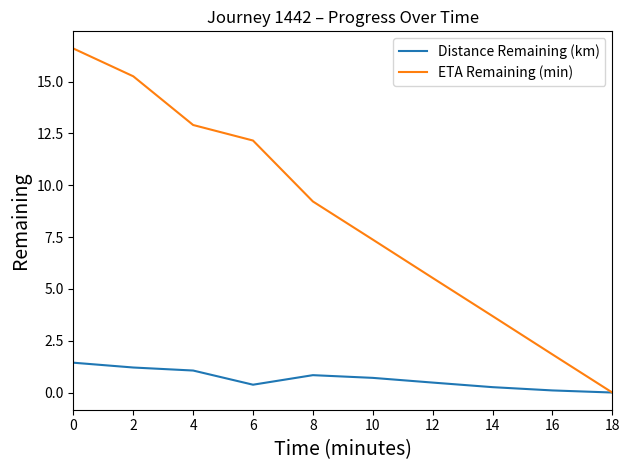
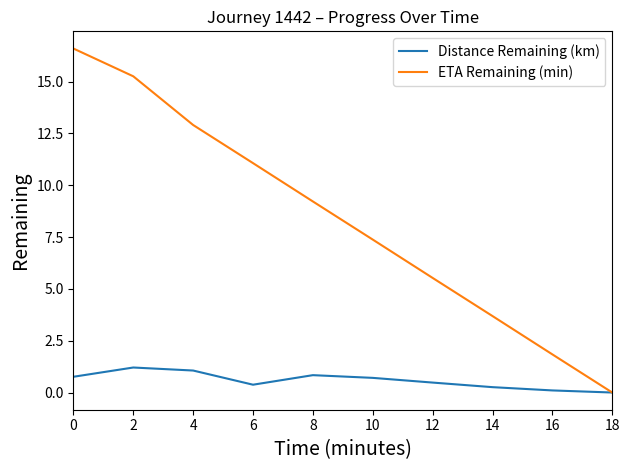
  {
    "Distance Remaining (km)": {
-     "0": 1.4,
+     "0": 0.8,
      "2": 1.2,
      "4": 1.1,
      "6": 0.4,
      "8": 0.8,
      "10": 0.7,
      "12": 0.5,
      "14": 0.3,
      "16": 0.1
    },
    "ETA Remaining (min)": {
      "0": 16.6,
      "2": 15.3,
      "4": 12.9,
-     "6": 12.2,
+     "6": 11.1,
      "8": 9.2,
      "10": 7.4,
      "12": 5.5,
      "14": 3.7,
      "16": 1.8
    }
  }
